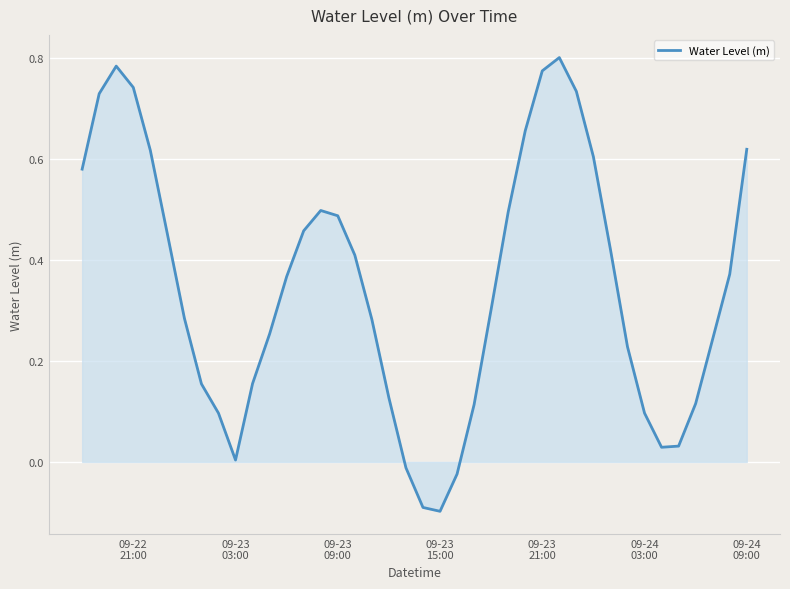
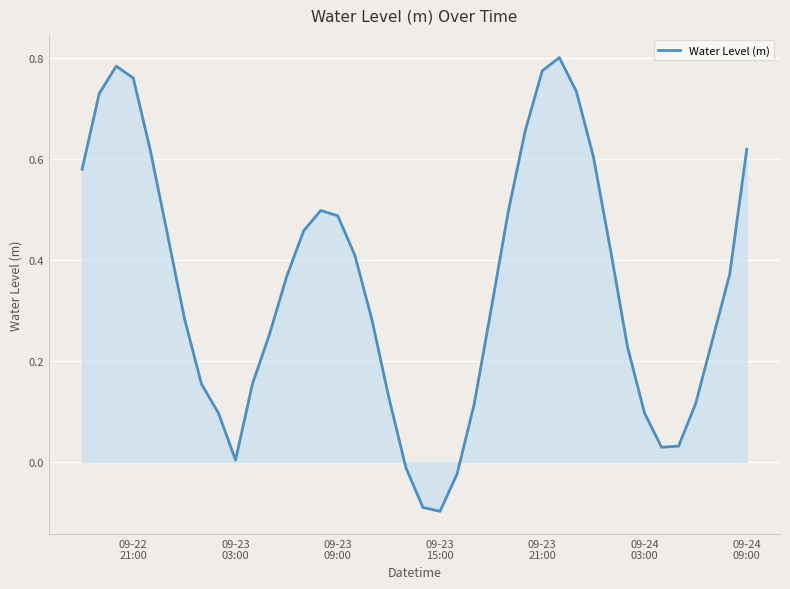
  {
    "Water Level (m)": {
-     "09-22 21:00": 0.74,
+     "09-22 21:00": 0.76,
      "09-23 15:00": -0.10
    }
  }
